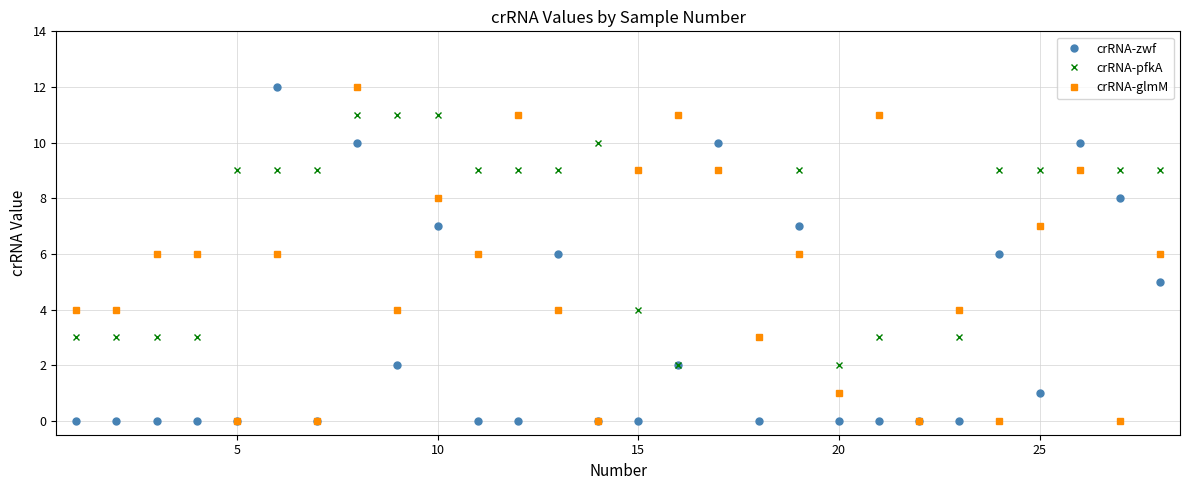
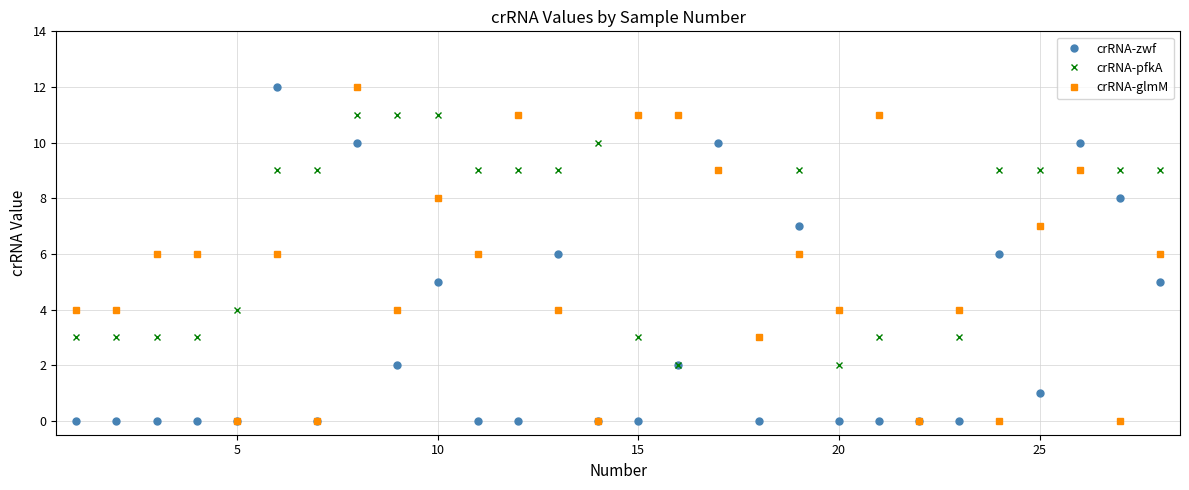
  {
    "crRNA-zwf": {
-     "10": 7,
+     "10": 5,
      "15": 0,
      "20": 0,
      "25": 1
    },
    "crRNA-pfkA": {
-     "5": 9,
+     "5": 4,
      "10": 11,
-     "15": 4,
+     "15": 3,
      "20": 2,
      "25": 9
    },
    "crRNA-glmM": {
      "10": 8,
-     "15": 9,
-     "20": 1,
+     "15": 11,
+     "20": 4,
      "25": 7
    }
  }
